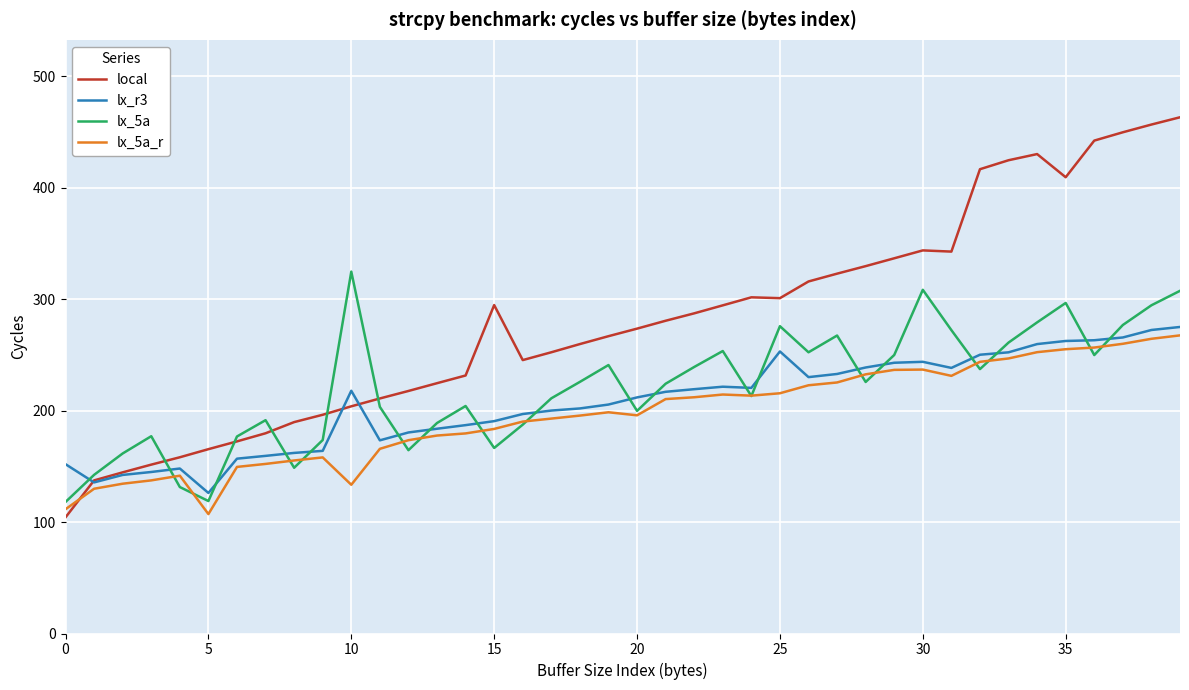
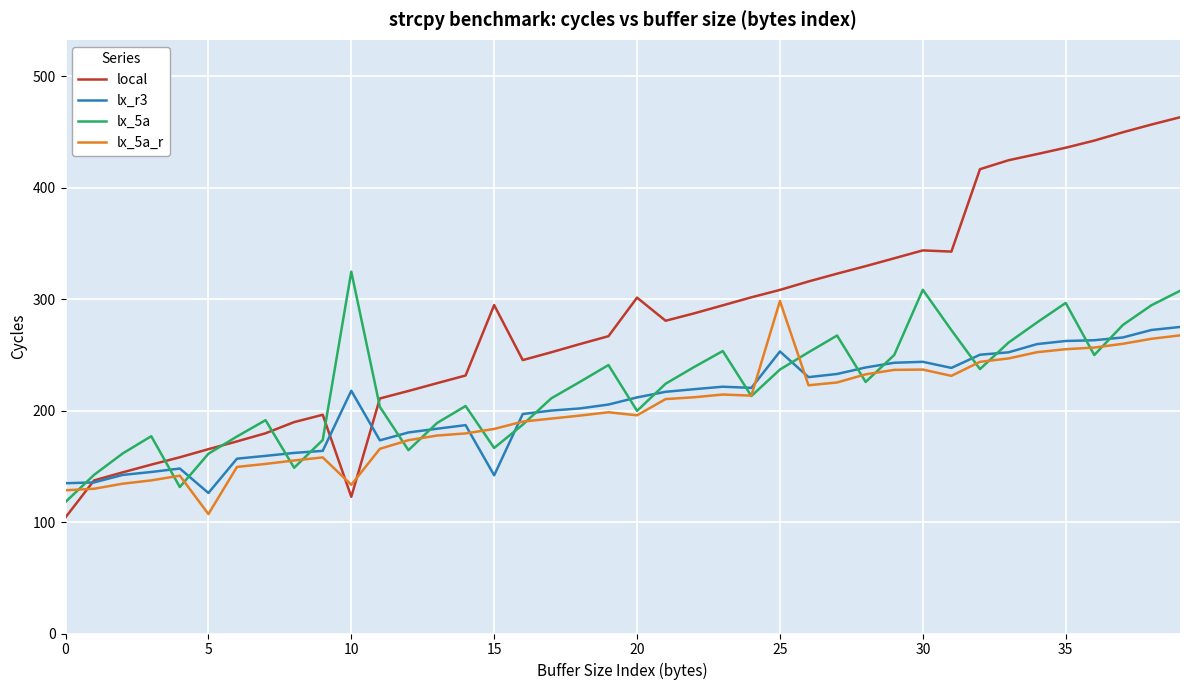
  {
    "local": {
      "0": 104,
      "5": 165,
-     "10": 204,
+     "10": 123,
      "15": 295,
-     "20": 274,
-     "25": 301,
+     "20": 301,
+     "25": 308,
      "30": 344,
-     "35": 409
+     "35": 436
    },
    "lx_r3": {
-     "0": 152,
+     "0": 135,
      "5": 126,
      "10": 218,
-     "15": 191,
+     "15": 142,
      "20": 212,
      "25": 253,
      "30": 244,
      "35": 262
    },
    "lx_5a": {
      "0": 118,
-     "5": 119,
+     "5": 161,
      "10": 325,
      "15": 166,
      "20": 200,
-     "25": 276,
+     "25": 237,
      "30": 308,
      "35": 297
    },
    "lx_5a_r": {
-     "0": 111,
+     "0": 129,
      "5": 107,
      "10": 133,
      "15": 184,
      "20": 196,
-     "25": 216,
+     "25": 298,
      "30": 237,
      "35": 255
    }
  }
